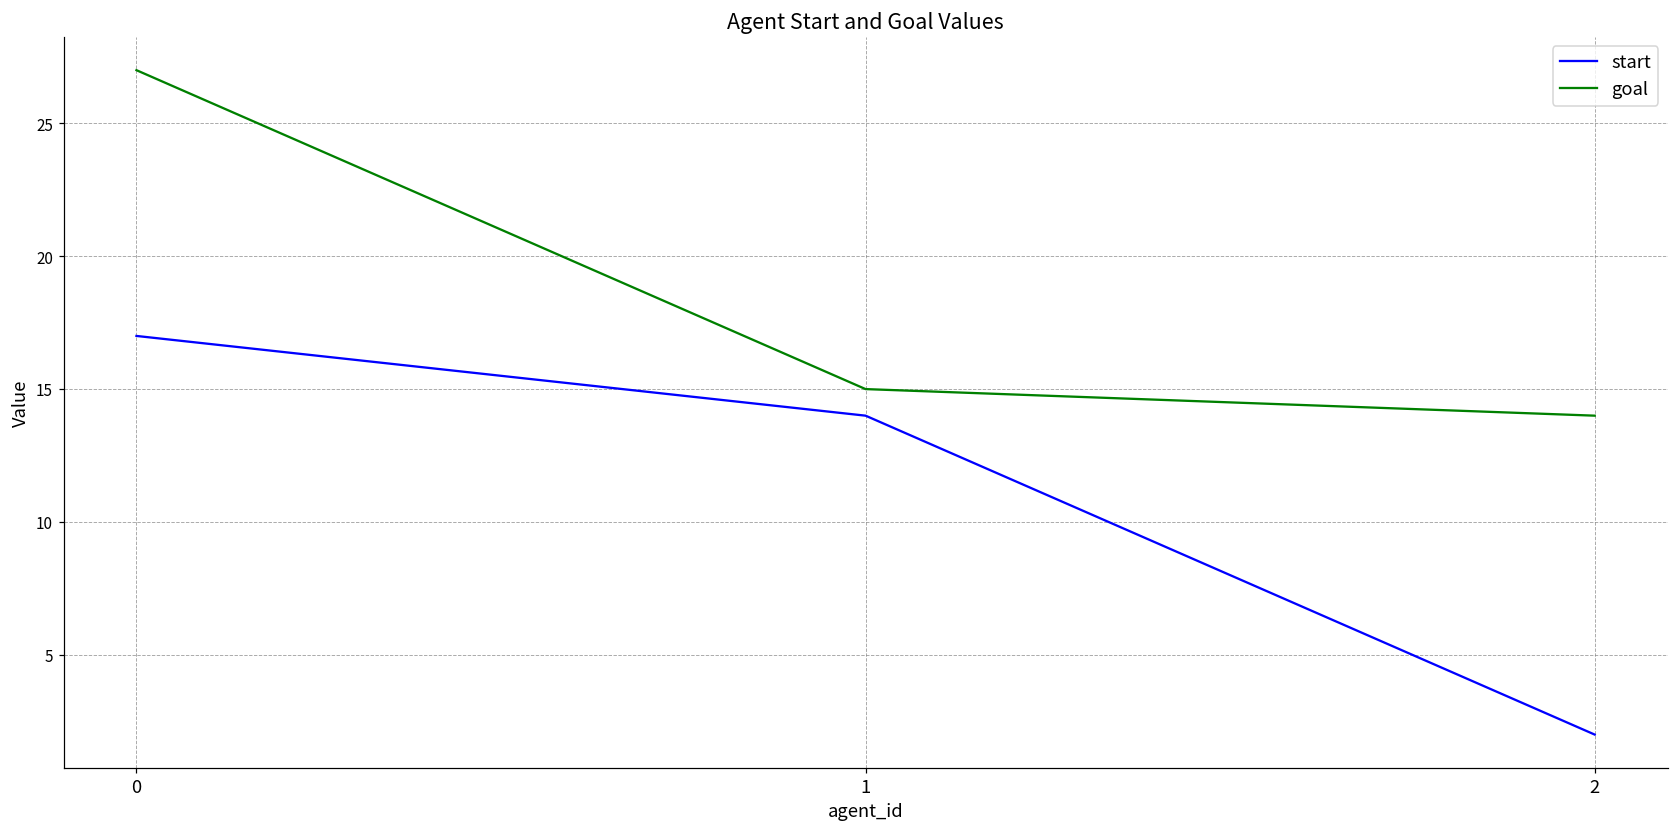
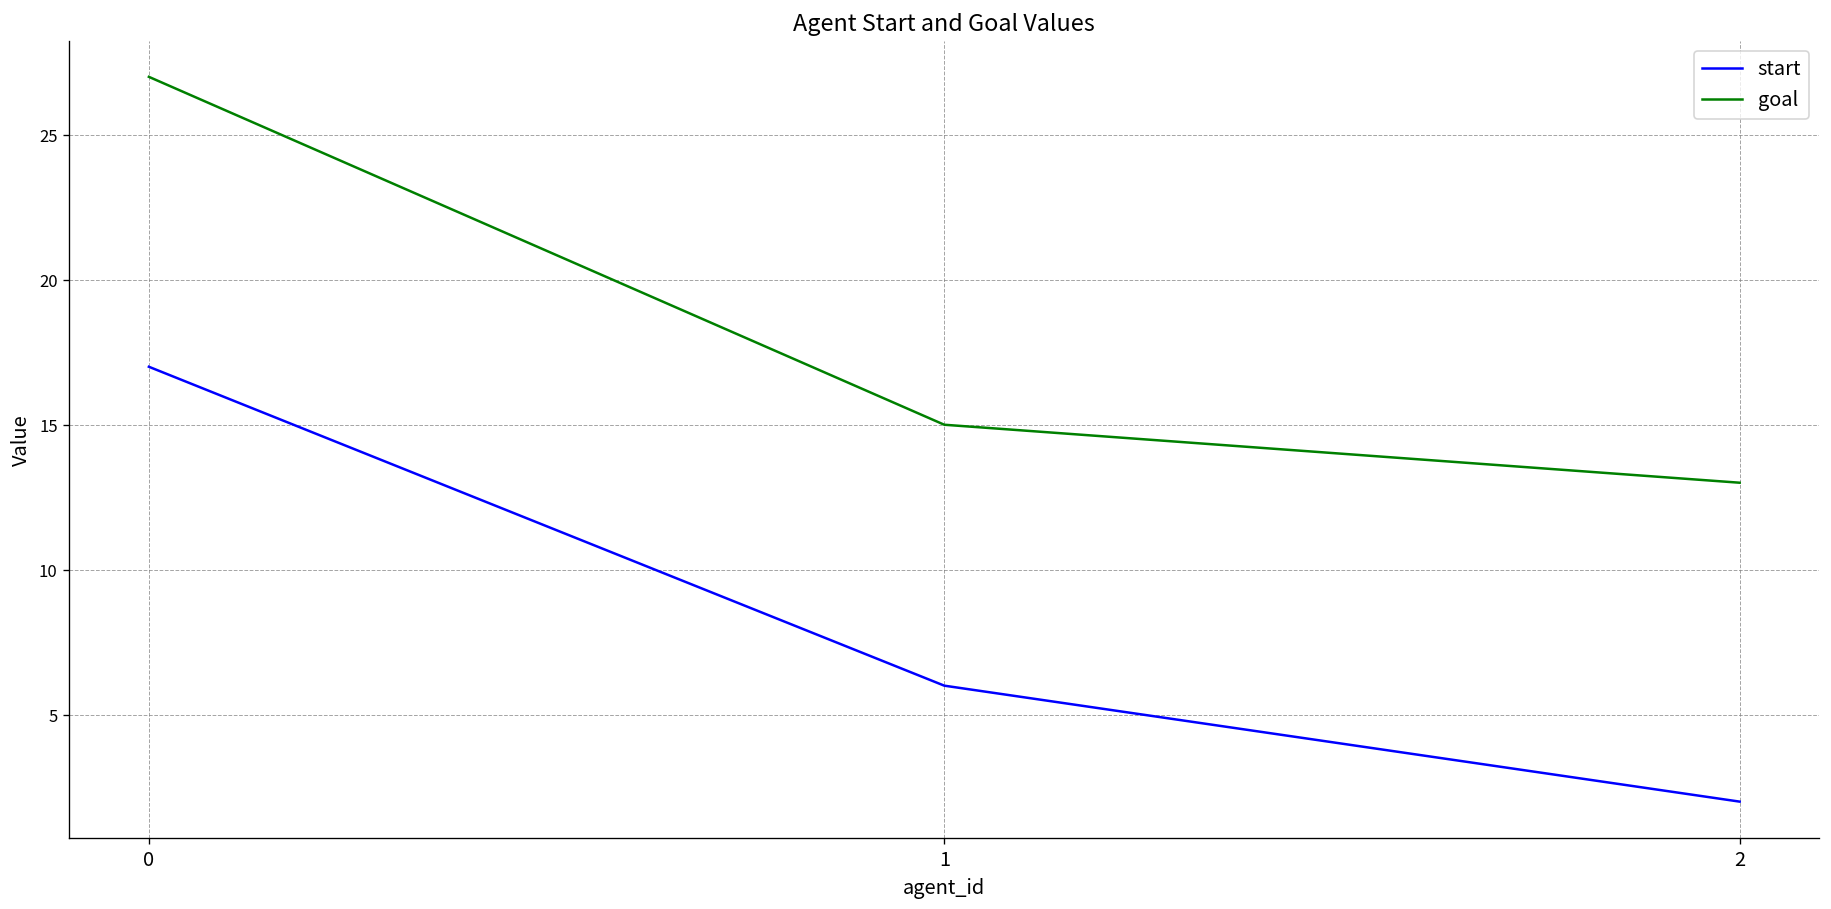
  {
    "start": {
      "0": 17,
-     "1": 14,
+     "1": 6,
      "2": 2
    },
    "goal": {
      "0": 27,
      "1": 15,
-     "2": 14
+     "2": 13
    }
  }
